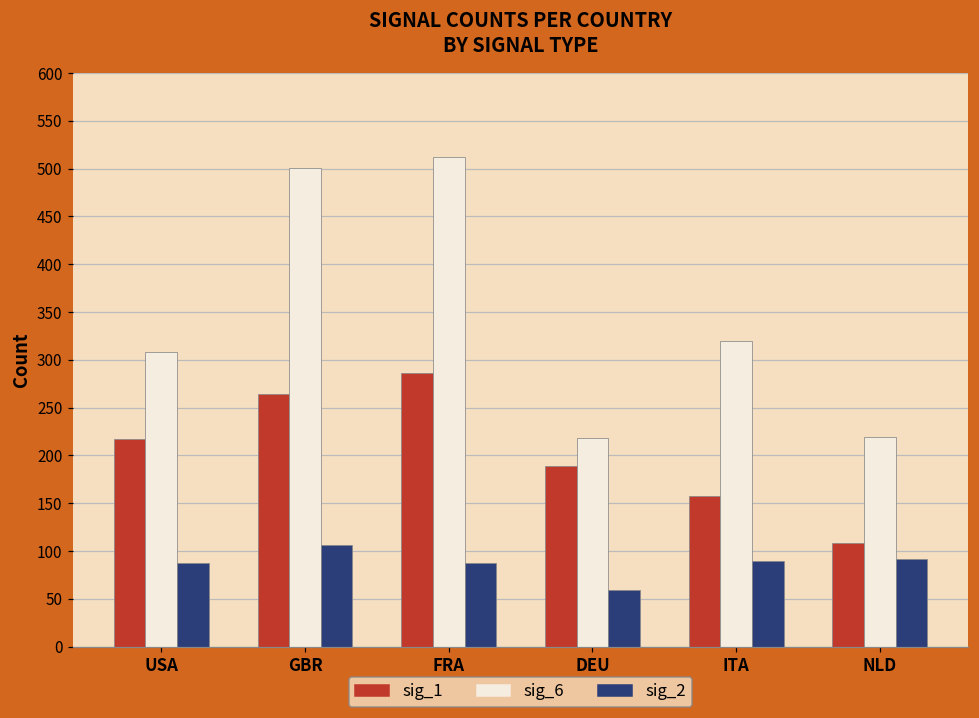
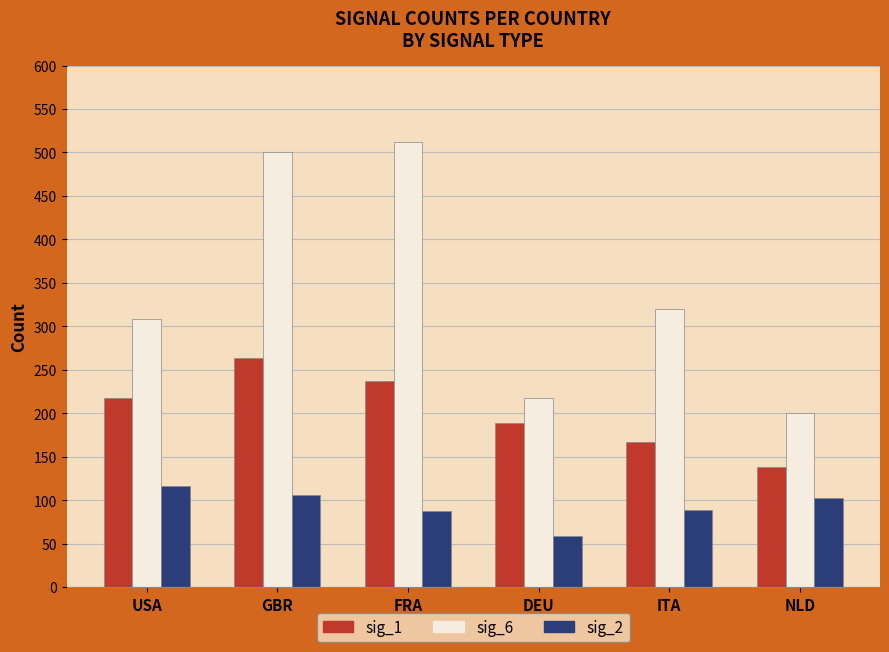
  {
    "sig_1": {
      "USA": 220,
      "GBR": 260,
-     "FRA": 290,
+     "FRA": 240,
      "DEU": 190,
-     "ITA": 160,
-     "NLD": 110
+     "ITA": 170,
+     "NLD": 140
    },
    "sig_6": {
      "USA": 310,
      "GBR": 500,
      "FRA": 510,
      "DEU": 220,
      "ITA": 320,
-     "NLD": 220
+     "NLD": 200
    },
    "sig_2": {
-     "USA": 90,
+     "USA": 120,
      "GBR": 110,
      "FRA": 90,
      "DEU": 60,
      "ITA": 90,
-     "NLD": 90
+     "NLD": 100
    }
  }
